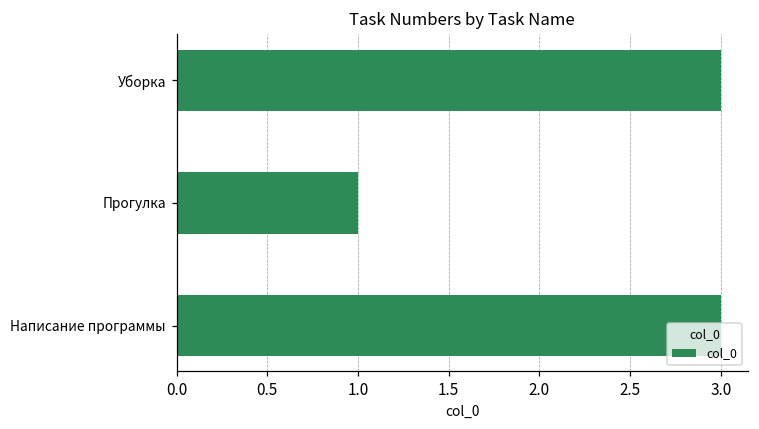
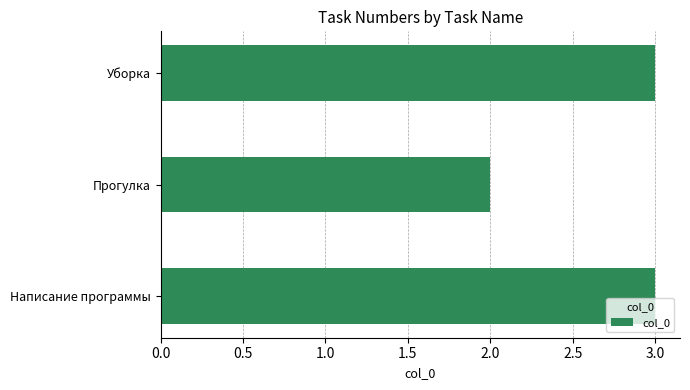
  {
    "Уборка": 3,
-   "Прогулка": 1,
+   "Прогулка": 2,
    "Написание программы": 3
  }
